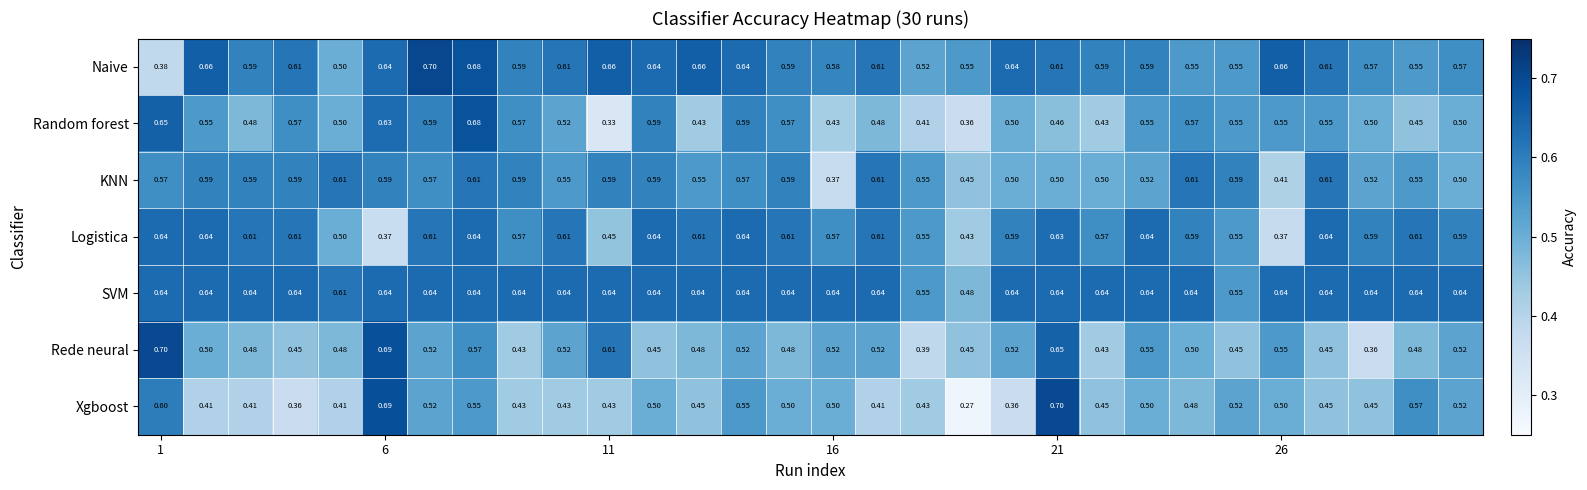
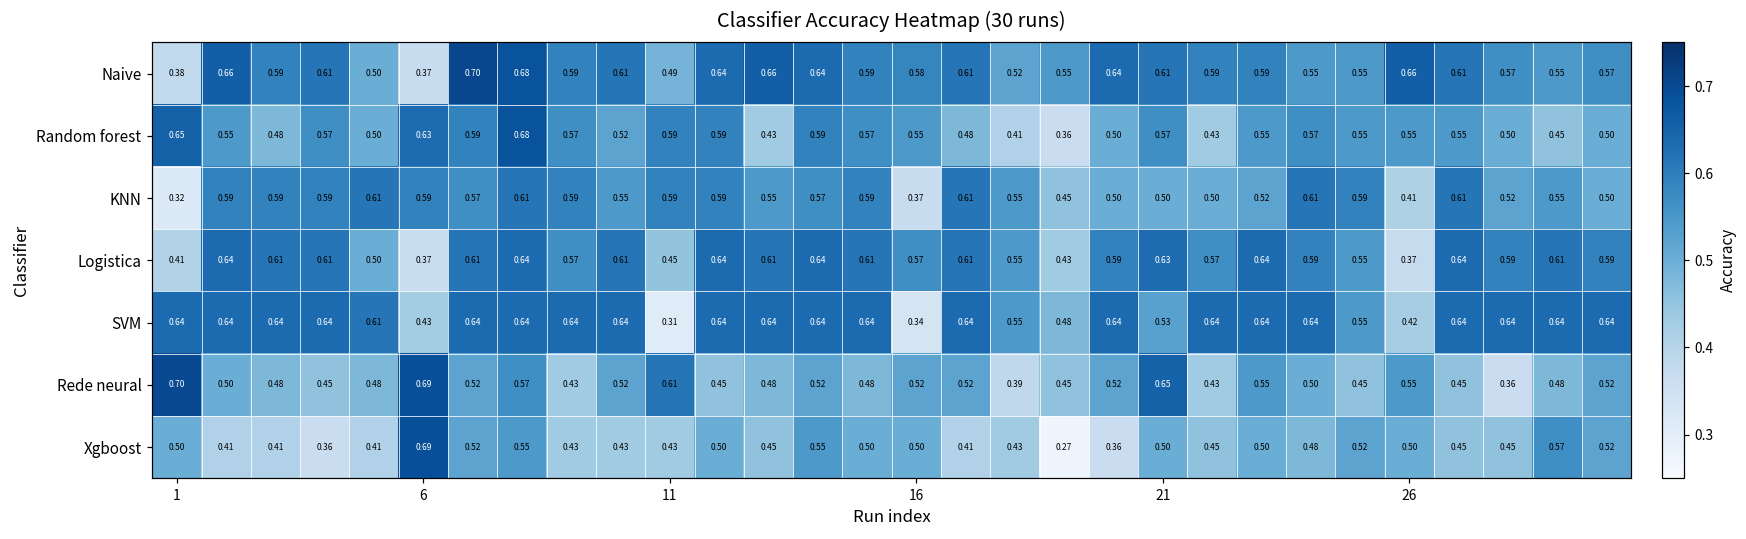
  {
    "Naive": {
      "1": 0.38,
-     "6": 0.64,
-     "11": 0.66,
+     "6": 0.37,
+     "11": 0.49,
      "16": 0.58,
      "21": 0.61,
      "26": 0.66
    },
    "Random forest": {
      "1": 0.65,
      "6": 0.63,
-     "11": 0.33,
-     "16": 0.43,
-     "21": 0.46,
+     "11": 0.59,
+     "16": 0.55,
+     "21": 0.57,
      "26": 0.55
    },
    "KNN": {
-     "1": 0.57,
+     "1": 0.32,
      "6": 0.59,
      "11": 0.59,
      "16": 0.37,
      "21": 0.50,
      "26": 0.41
    },
    "Logistica": {
-     "1": 0.64,
+     "1": 0.41,
      "6": 0.37,
      "11": 0.45,
      "16": 0.57,
      "21": 0.63,
      "26": 0.37
    },
    "SVM": {
      "1": 0.64,
-     "6": 0.64,
-     "11": 0.64,
-     "16": 0.64,
-     "21": 0.64,
-     "26": 0.64
+     "6": 0.43,
+     "11": 0.31,
+     "16": 0.34,
+     "21": 0.53,
+     "26": 0.42
    },
    "Rede neural": {
      "1": 0.70,
      "6": 0.69,
      "11": 0.61,
      "16": 0.52,
      "21": 0.65,
      "26": 0.55
    },
    "Xgboost": {
-     "1": 0.60,
+     "1": 0.50,
      "6": 0.69,
      "11": 0.43,
      "16": 0.50,
-     "21": 0.70,
+     "21": 0.50,
      "26": 0.50
    }
  }
